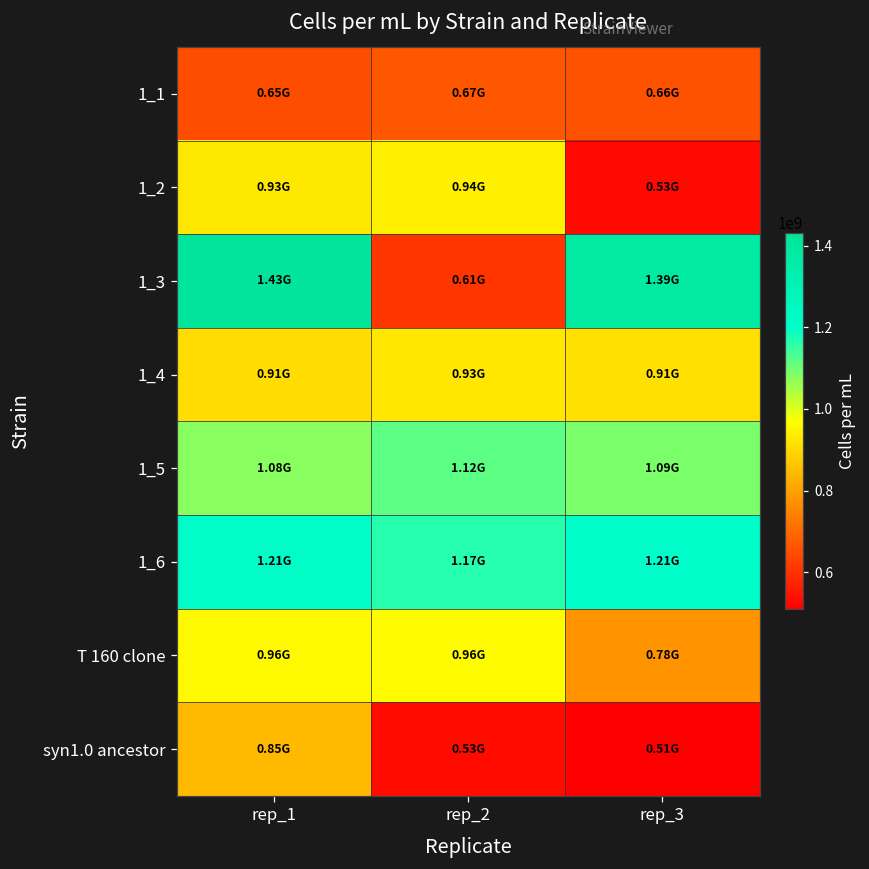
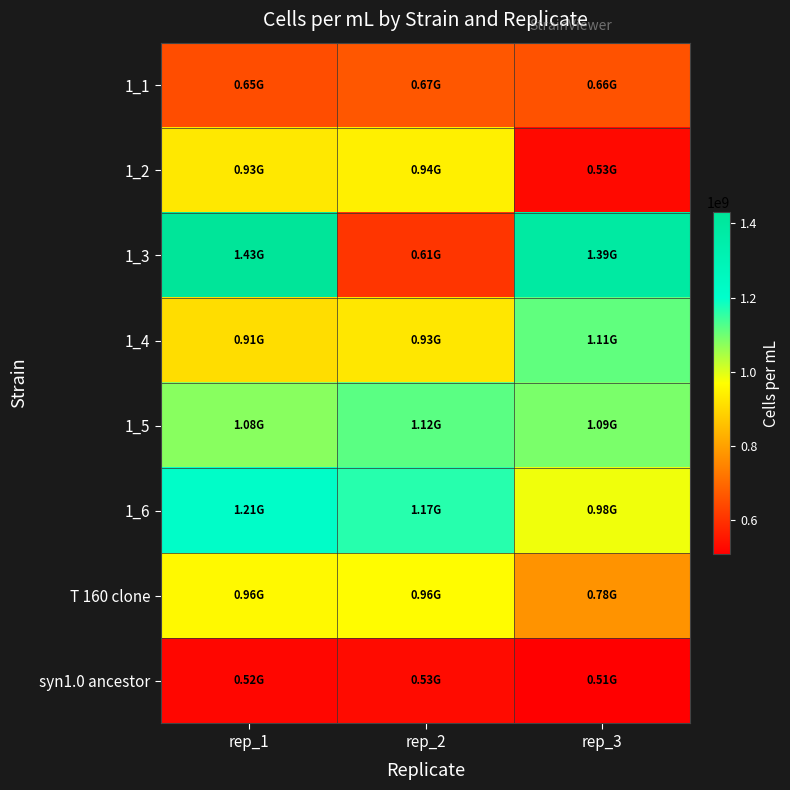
  {
    "1_1": {
      "rep_1": "0.65G",
      "rep_2": "0.67G",
      "rep_3": "0.66G"
    },
    "1_2": {
      "rep_1": "0.93G",
      "rep_2": "0.94G",
      "rep_3": "0.53G"
    },
    "1_3": {
      "rep_1": "1.43G",
      "rep_2": "0.61G",
      "rep_3": "1.39G"
    },
    "1_4": {
      "rep_1": "0.91G",
      "rep_2": "0.93G",
-     "rep_3": "0.91G"
+     "rep_3": "1.11G"
    },
    "1_5": {
      "rep_1": "1.08G",
      "rep_2": "1.12G",
      "rep_3": "1.09G"
    },
    "1_6": {
      "rep_1": "1.21G",
      "rep_2": "1.17G",
-     "rep_3": "1.21G"
+     "rep_3": "0.98G"
    },
    "T 160 clone": {
      "rep_1": "0.96G",
      "rep_2": "0.96G",
      "rep_3": "0.78G"
    },
    "syn1.0 ancestor": {
-     "rep_1": "0.85G",
+     "rep_1": "0.52G",
      "rep_2": "0.53G",
      "rep_3": "0.51G"
    }
  }
